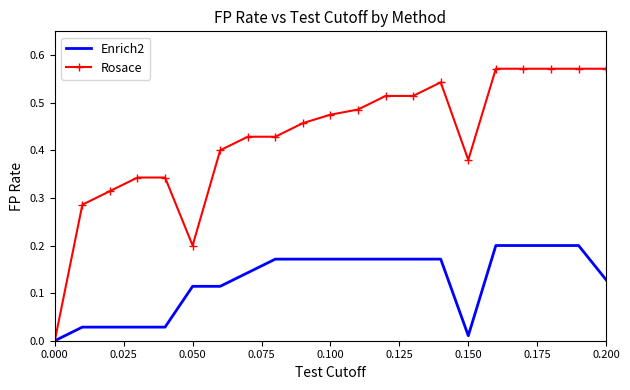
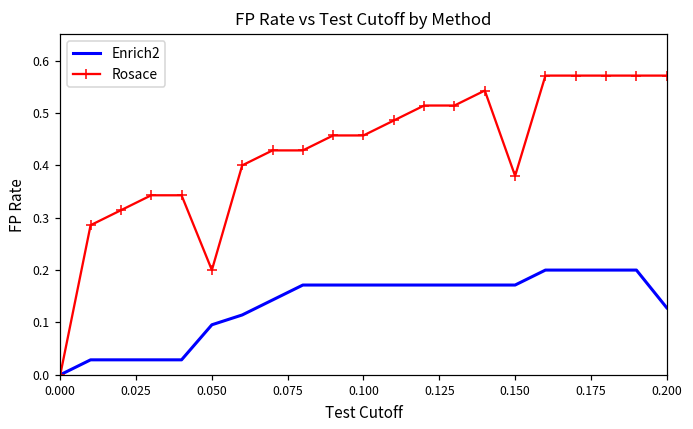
  {
    "Enrich2": {
-     "0.050": 0.11,
+     "0.050": 0.10,
      "0.100": 0.17,
-     "0.150": 0.01,
+     "0.150": 0.17,
      "0.200": 0.13
    },
    "Rosace": {
      "0.050": 0.20,
-     "0.100": 0.47,
+     "0.100": 0.46,
      "0.150": 0.38,
      "0.200": 0.57
    }
  }
